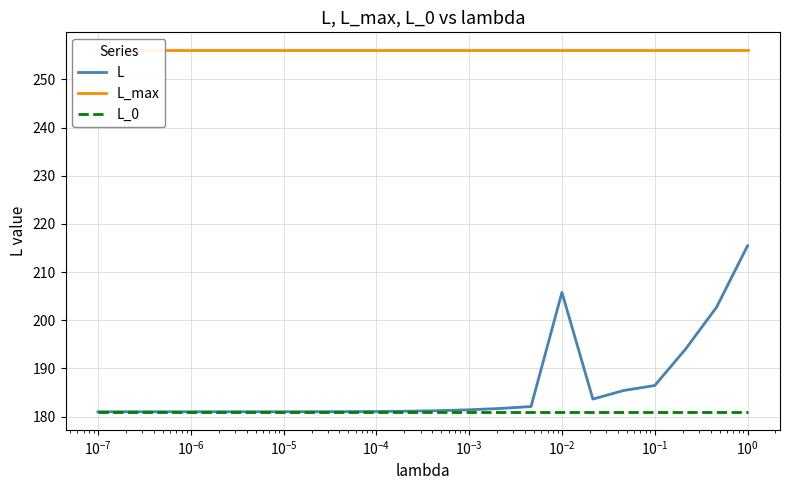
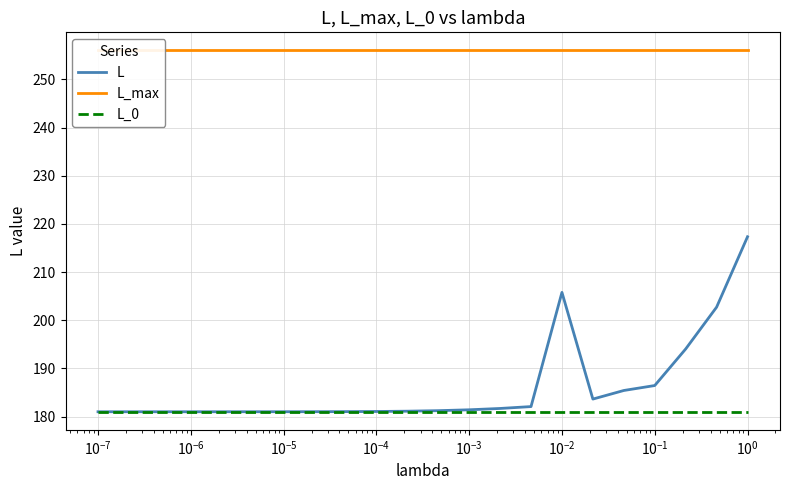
  {
    "L": {
      "10^-2": 206,
      "10^-1": 186,
-     "10^0": 215
+     "10^0": 217
    },
    "L_max": {
      "10^-6": 256,
      "10^-5": 256,
      "10^-4": 256,
      "10^-3": 256,
      "10^-2": 256,
      "10^-1": 256,
      "10^0": 256
    },
    "L_0": {
      "10^-2": 181,
      "10^-1": 181,
      "10^0": 181
    }
  }
